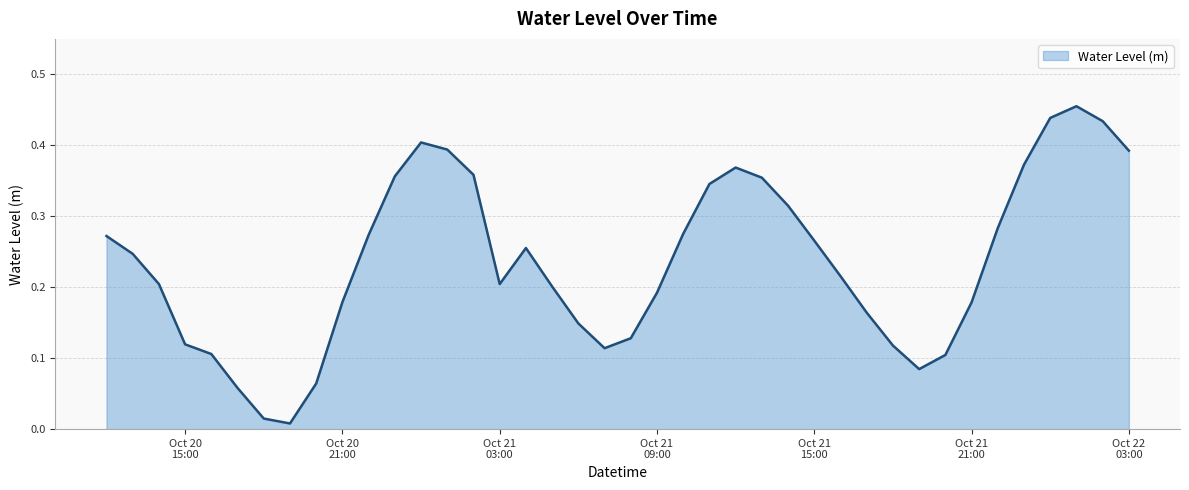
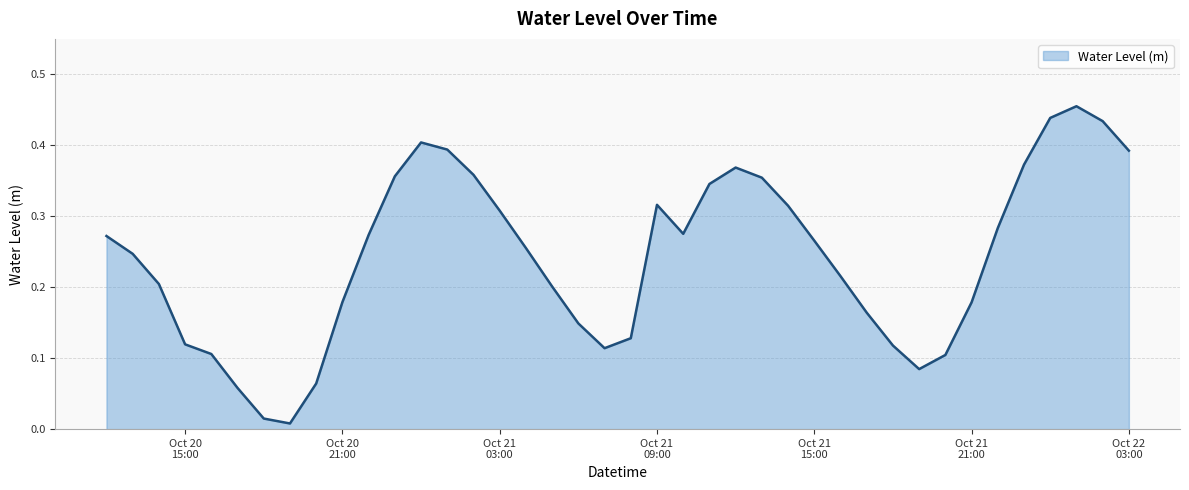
  {
    "Oct 20 15:00": 0.12,
    "Oct 20 21:00": 0.18,
-   "Oct 21 03:00": 0.20,
-   "Oct 21 09:00": 0.19,
+   "Oct 21 03:00": 0.31,
+   "Oct 21 09:00": 0.32,
    "Oct 21 15:00": 0.27,
    "Oct 21 21:00": 0.18,
    "Oct 22 03:00": 0.39
  }
